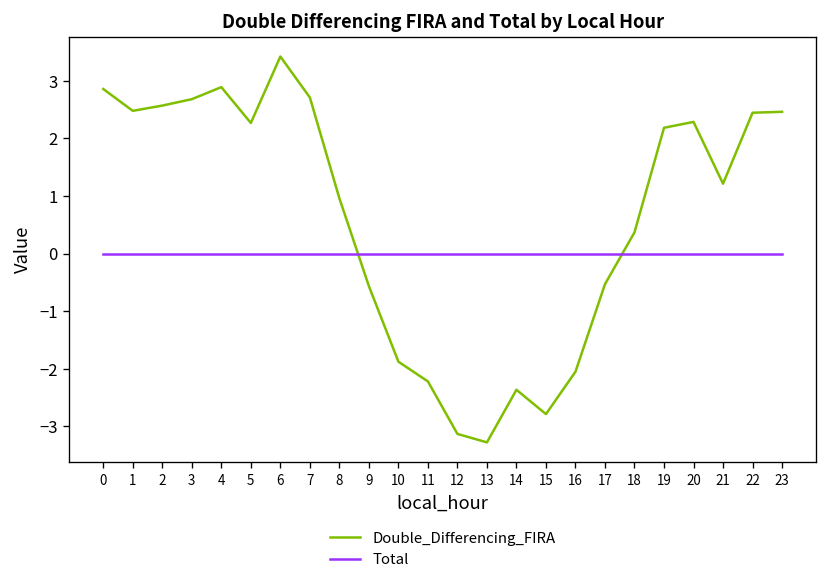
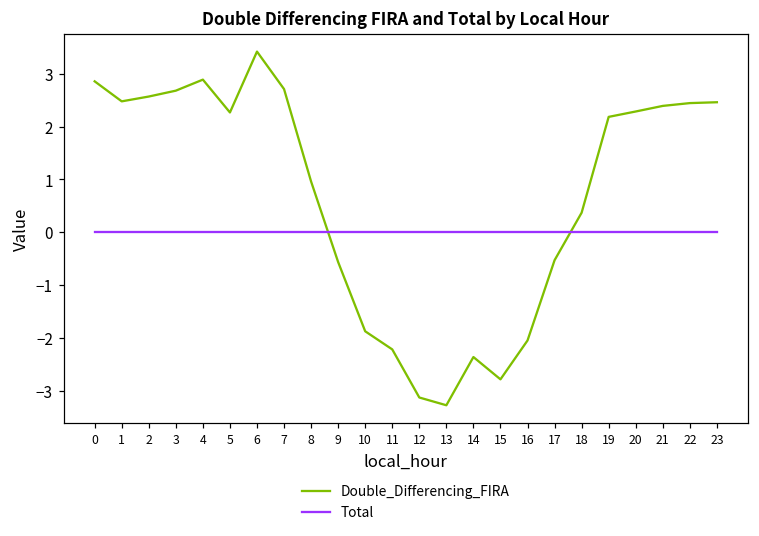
  {
    "Double_Differencing_FIRA": {
      "0": 2.9,
      "1": 2.5,
      "2": 2.6,
      "3": 2.7,
      "4": 2.9,
      "5": 2.3,
      "6": 3.4,
      "7": 2.7,
      "8": 1.0,
      "9": -0.6,
      "10": -1.9,
      "11": -2.2,
      "12": -3.1,
      "13": -3.3,
      "14": -2.4,
      "15": -2.8,
      "16": -2.1,
      "17": -0.5,
      "18": 0.4,
      "19": 2.2,
      "20": 2.3,
-     "21": 1.2,
+     "21": 2.4,
      "22": 2.4,
      "23": 2.5
    },
    "Total": {
      "0": 0.0,
      "1": 0.0,
      "2": 0.0,
      "3": 0.0,
      "4": 0.0,
      "5": 0.0,
      "6": 0.0,
      "7": 0.0,
      "8": 0.0,
      "9": 0.0,
      "10": 0.0,
      "11": 0.0,
      "12": 0.0,
      "13": 0.0,
      "14": 0.0,
      "15": 0.0,
      "16": 0.0,
      "17": 0.0,
      "18": 0.0,
      "19": 0.0,
      "20": 0.0,
      "21": 0.0,
      "22": 0.0,
      "23": 0.0
    }
  }
